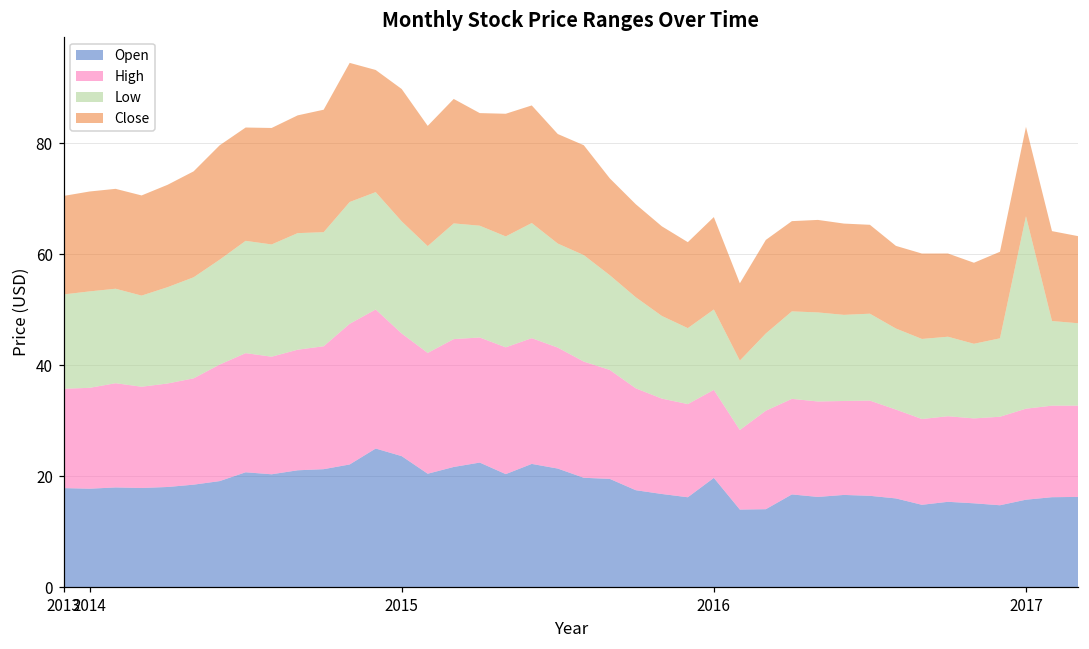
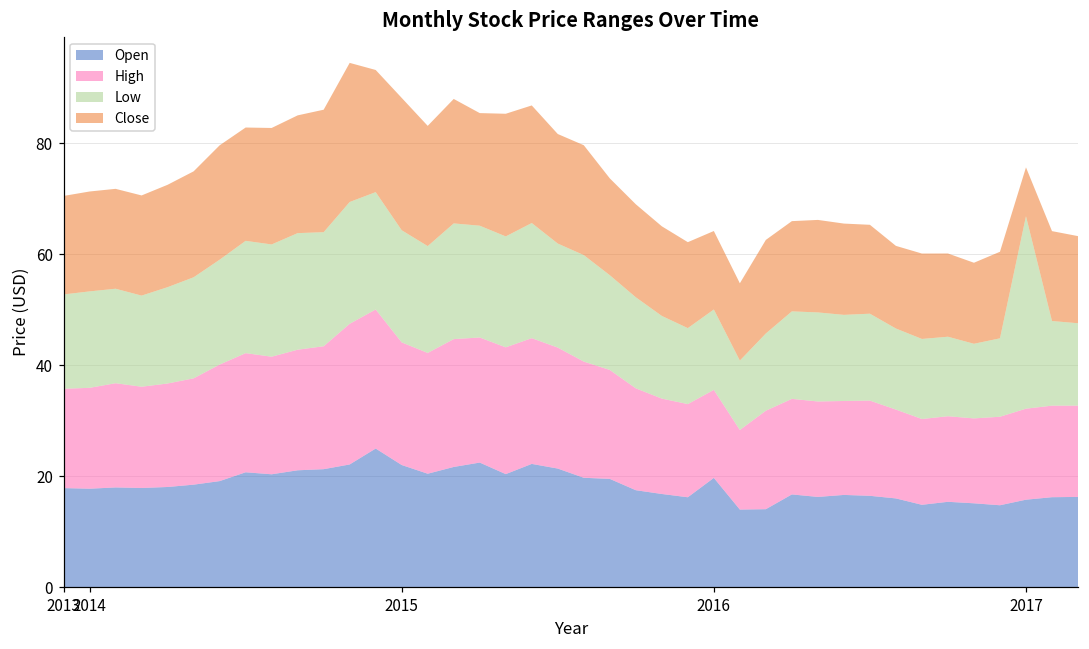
  {
    "Open": {
-     "2015": 24,
+     "2015": 22,
      "2016": 20,
      "2017": 16
    },
    "High": {
      "2015": 22,
      "2016": 16,
      "2017": 16
    },
    "Low": {
      "2015": 20,
      "2016": 14,
      "2017": 35
    },
    "Close": {
      "2015": 24,
-     "2016": 17,
-     "2017": 16
+     "2016": 14,
+     "2017": 9
    }
  }
